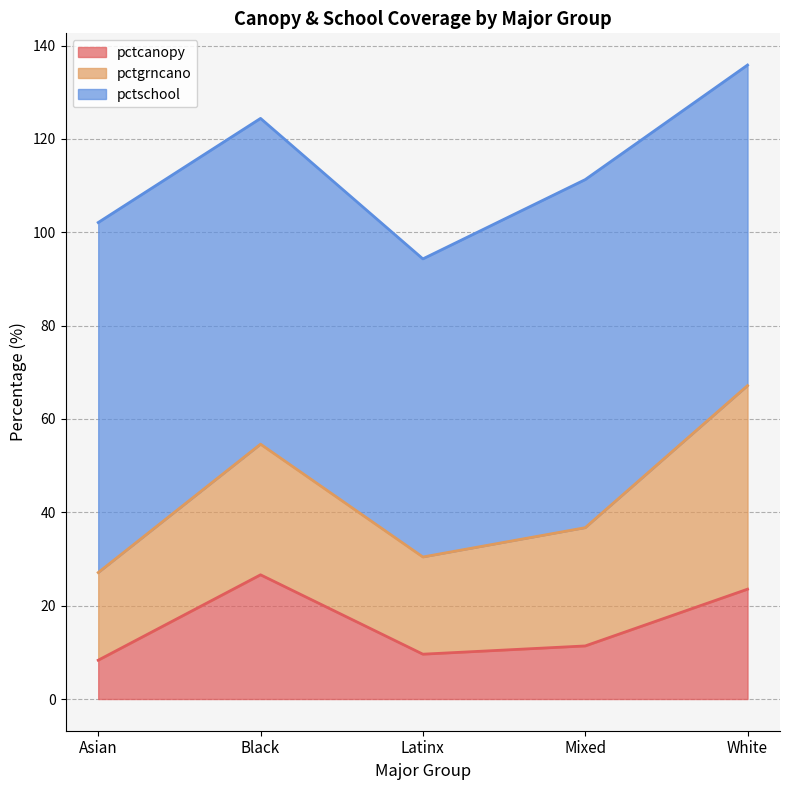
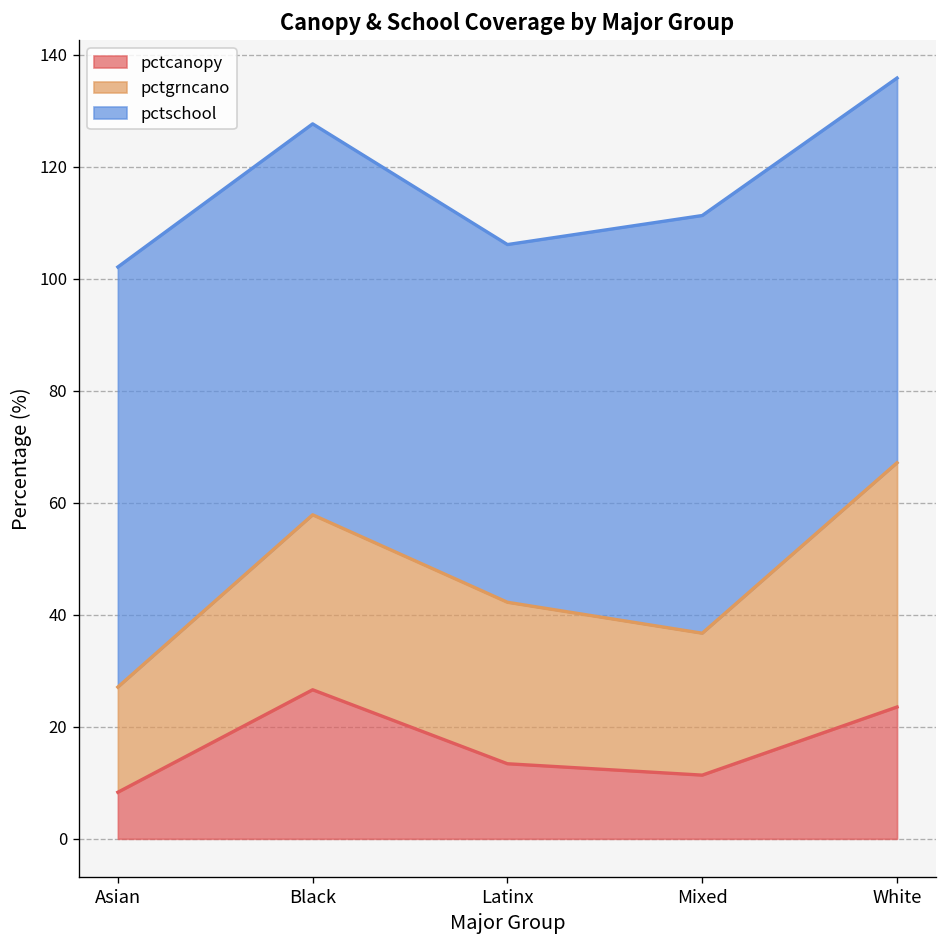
  {
    "pctcanopy": {
      "Asian": 8,
      "Black": 27,
-     "Latinx": 10,
+     "Latinx": 13,
      "Mixed": 11,
      "White": 24
    },
    "pctgrncano": {
      "Asian": 19,
-     "Black": 28,
-     "Latinx": 21,
+     "Black": 31,
+     "Latinx": 29,
      "Mixed": 25,
      "White": 44
    },
    "pctschool": {
      "Asian": 75,
      "Black": 70,
      "Latinx": 64,
      "Mixed": 75,
      "White": 69
    }
  }
